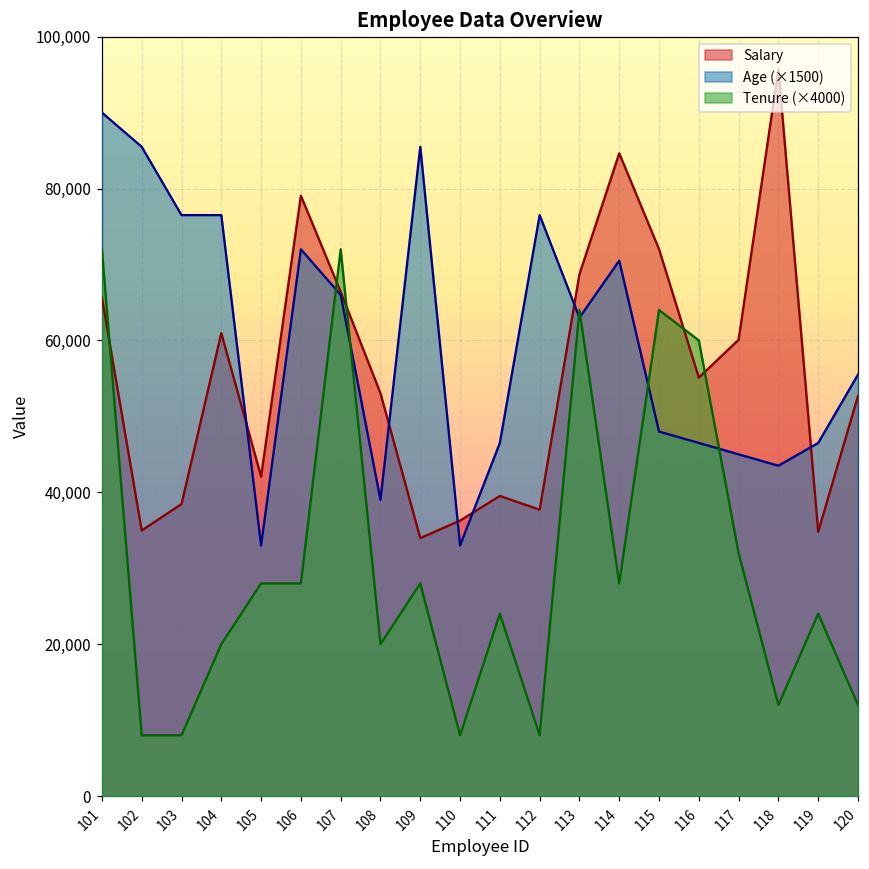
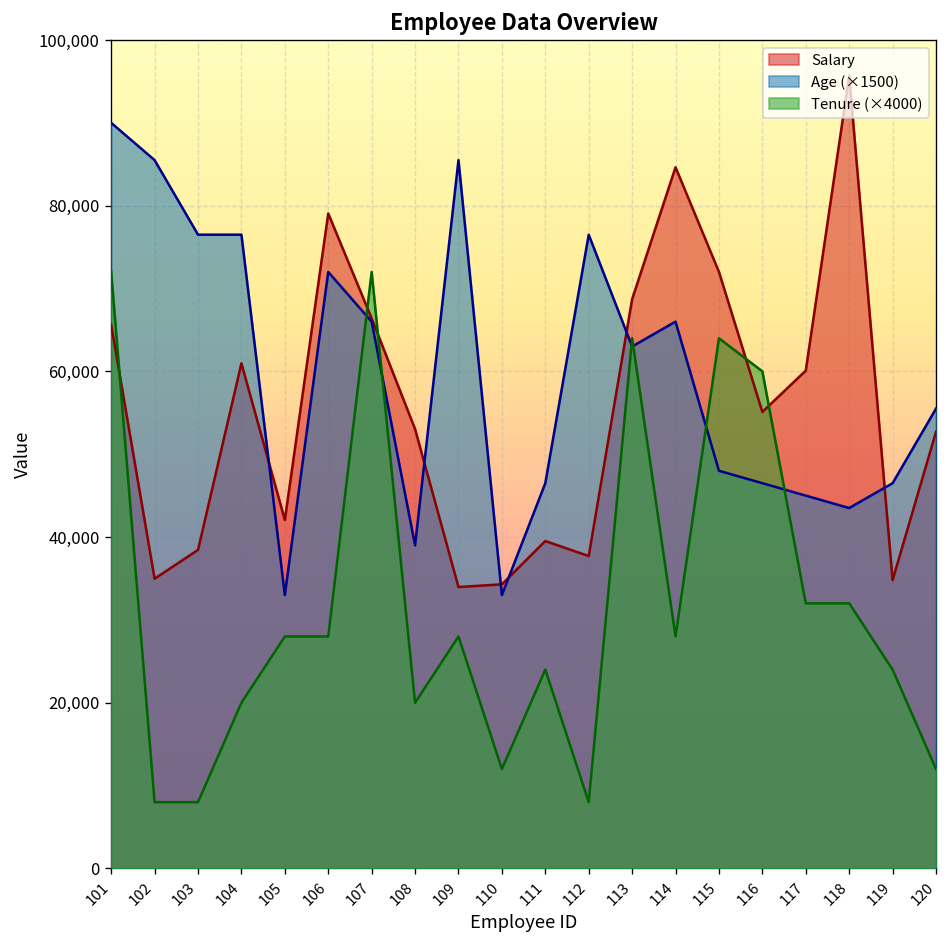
  {
    "Salary": {
      "101": "66,000",
      "102": "35,000",
      "103": "38,000",
      "104": "61,000",
      "105": "42,000",
      "106": "79,000",
      "107": "66,000",
      "108": "53,000",
      "109": "34,000",
-     "110": "36,000",
+     "110": "34,000",
      "111": "40,000",
      "112": "38,000",
      "113": "69,000",
      "114": "85,000",
      "115": "72,000",
      "116": "55,000",
      "117": "60,000",
      "119": "35,000",
      "120": "53,000"
    },
    "Age (×1500)": {
      "101": "90,000",
      "102": "86,000",
      "103": "77,000",
      "104": "77,000",
      "105": "33,000",
      "106": "72,000",
      "107": "66,000",
      "108": "39,000",
      "109": "86,000",
      "110": "33,000",
      "111": "47,000",
      "112": "77,000",
      "113": "63,000",
-     "114": "71,000",
+     "114": "66,000",
      "115": "48,000",
      "116": "47,000",
      "117": "45,000",
      "118": "44,000",
      "119": "47,000",
      "120": "56,000"
    },
    "Tenure (×4000)": {
      "101": "72,000",
      "102": "8,000",
      "103": "8,000",
      "104": "20,000",
      "105": "28,000",
      "106": "28,000",
      "107": "72,000",
      "108": "20,000",
      "109": "28,000",
-     "110": "8,000",
+     "110": "12,000",
      "111": "24,000",
      "112": "8,000",
      "113": "64,000",
      "114": "28,000",
      "115": "64,000",
      "116": "60,000",
      "117": "32,000",
-     "118": "12,000",
+     "118": "32,000",
      "119": "24,000",
      "120": "12,000"
    }
  }
